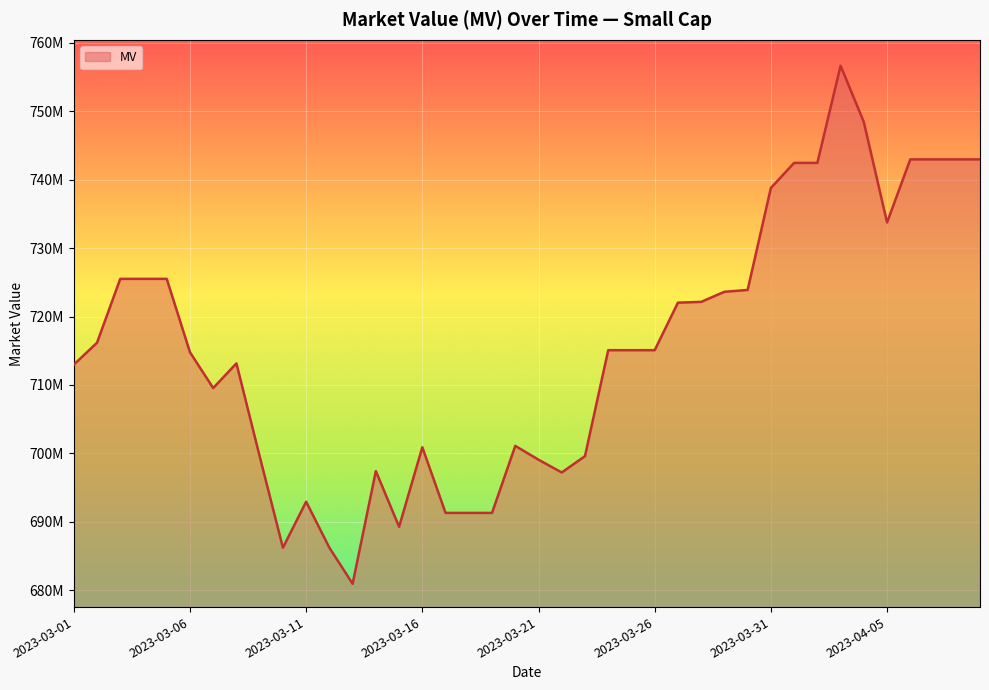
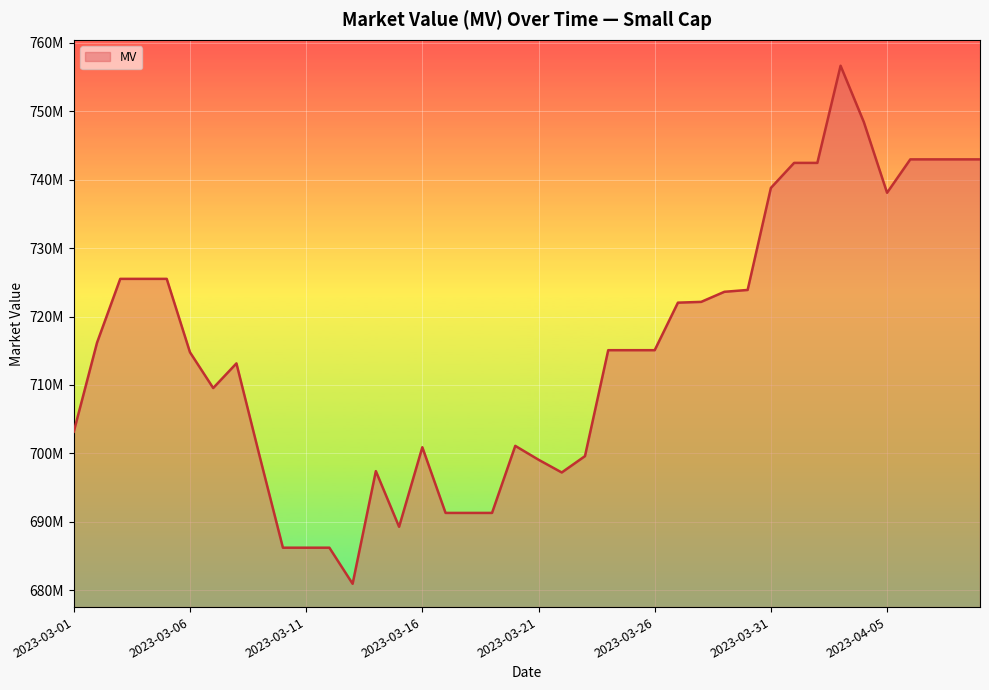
  {
-   "2023-03-01": 713000000,
+   "2023-03-01": 703000000,
    "2023-03-06": 715000000,
-   "2023-03-11": 693000000,
+   "2023-03-11": 686000000,
    "2023-03-16": 701000000,
    "2023-03-21": 699000000,
    "2023-03-26": 715000000,
    "2023-03-31": 739000000,
-   "2023-04-05": 734000000
+   "2023-04-05": 738000000
  }
